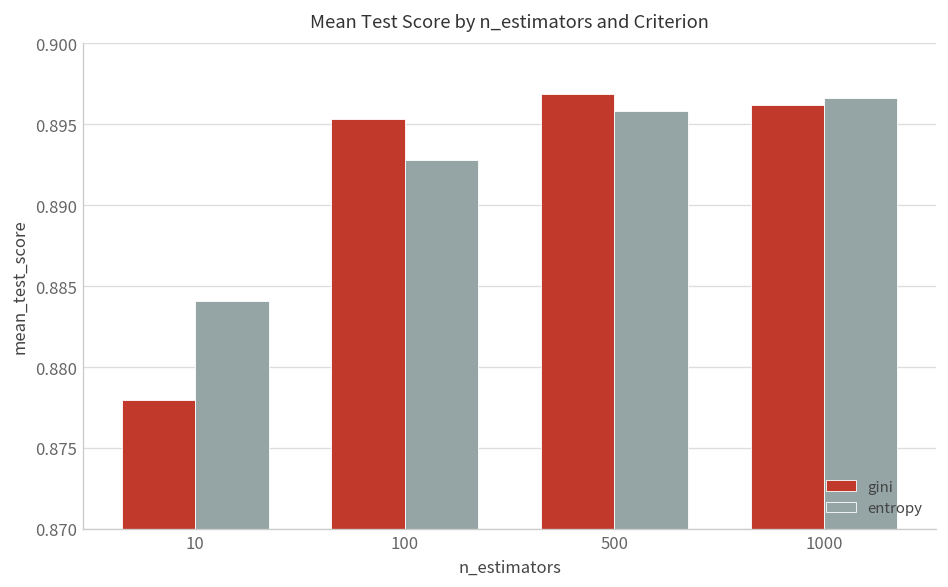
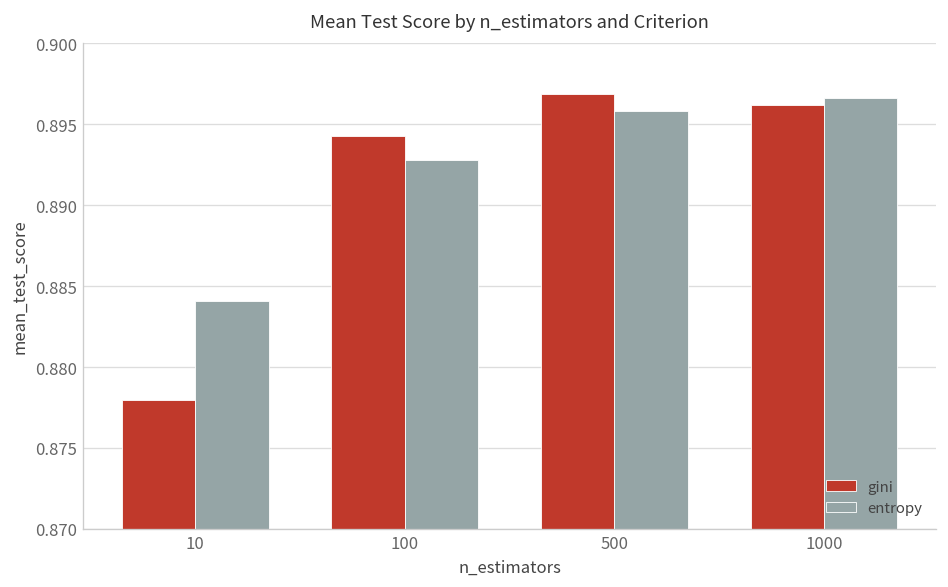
  {
    "gini": {
      "10": 0.8779,
-     "100": 0.8953,
+     "100": 0.8943,
      "500": 0.8969,
      "1000": 0.8962
    },
    "entropy": {
      "10": 0.8841,
      "100": 0.8928,
      "500": 0.8958,
      "1000": 0.8966
    }
  }
